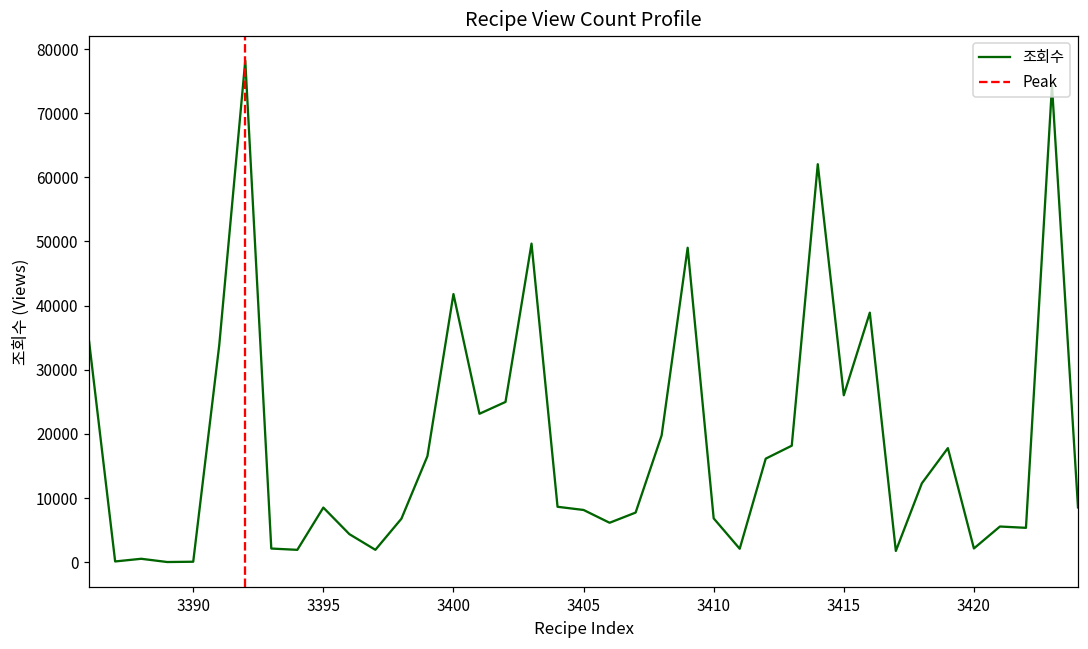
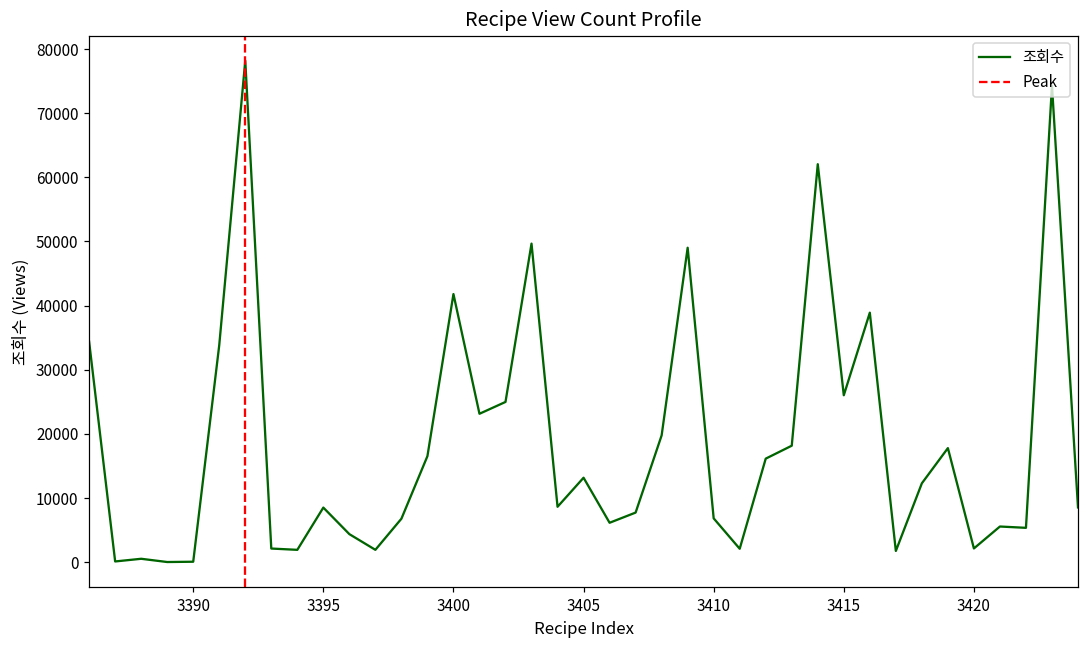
  {
    "3390": 0,
    "3395": 9000,
    "3400": 42000,
-   "3405": 8000,
+   "3405": 13000,
    "3410": 7000,
    "3415": 26000,
    "3420": 2000
  }
